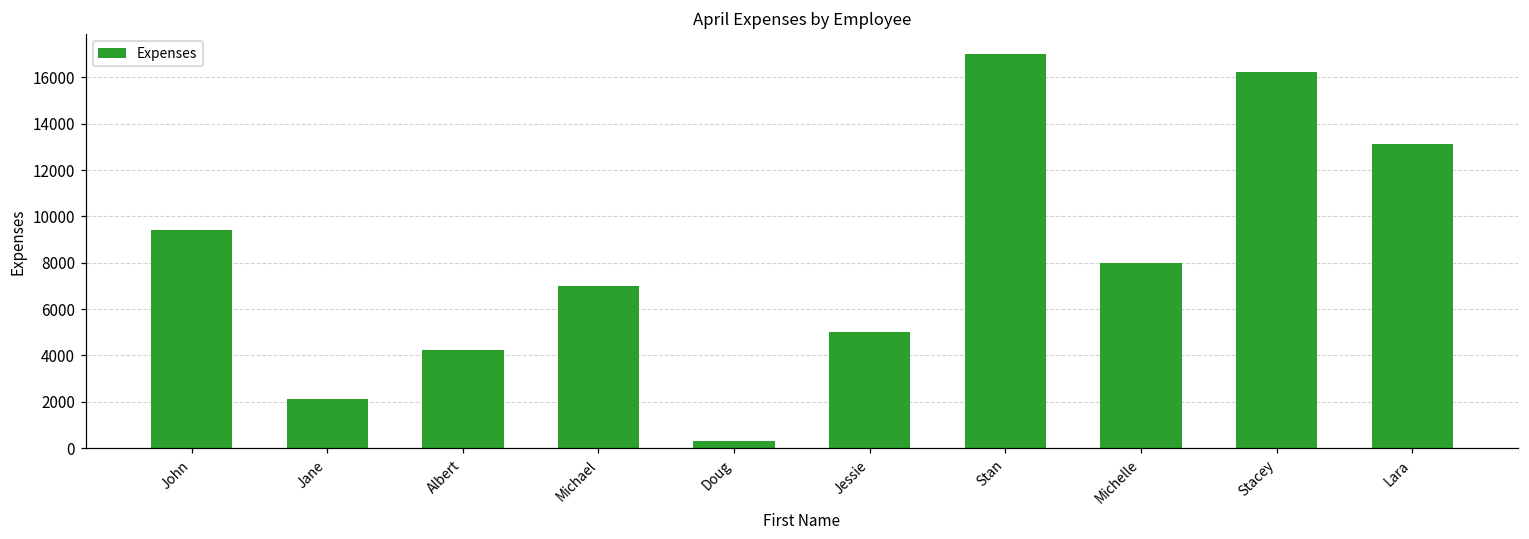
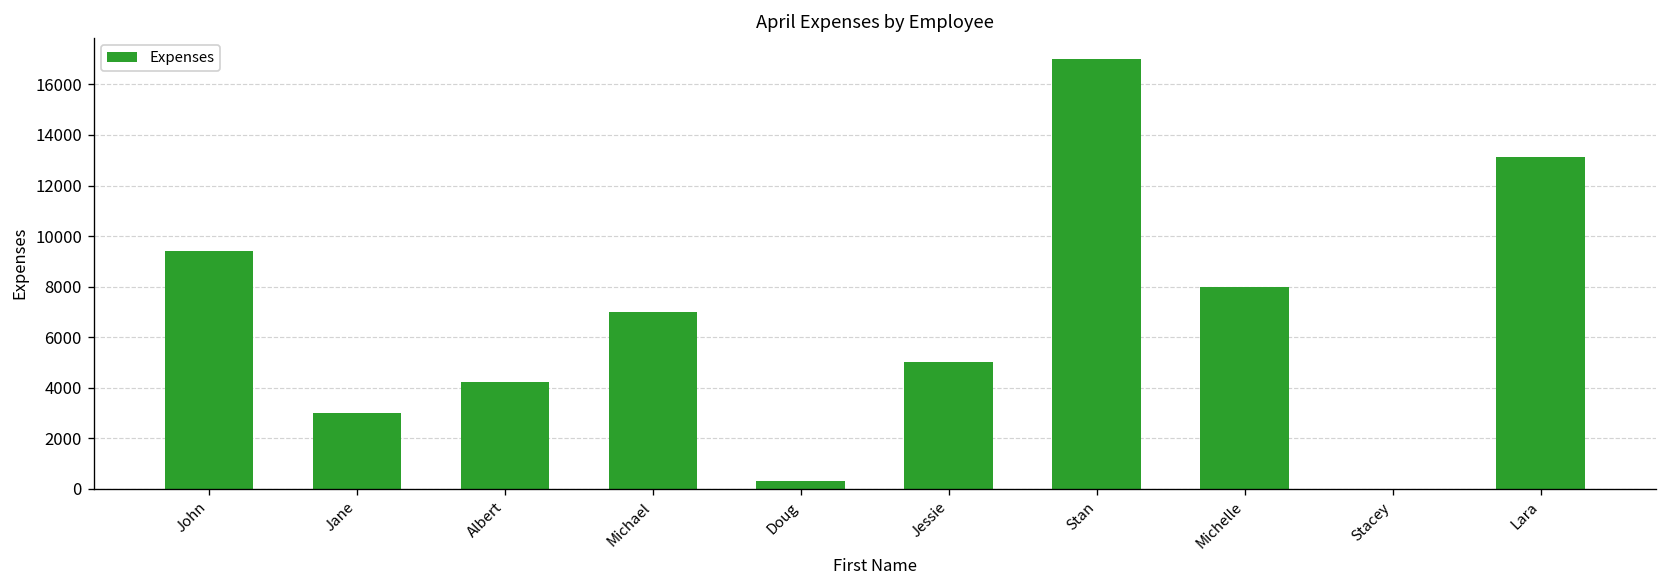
  {
    "John": 9400,
-   "Jane": 2100,
+   "Jane": 3000,
    "Albert": 4200,
    "Michael": 7000,
    "Doug": 300,
    "Jessie": 5000,
    "Stan": 17000,
    "Michelle": 8000,
-   "Stacey": 16200,
+   "Stacey": 0,
    "Lara": 13100
  }
